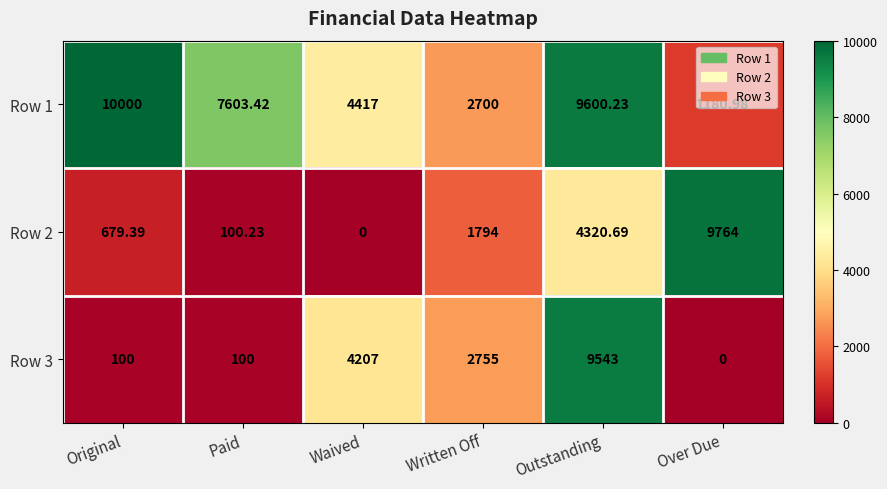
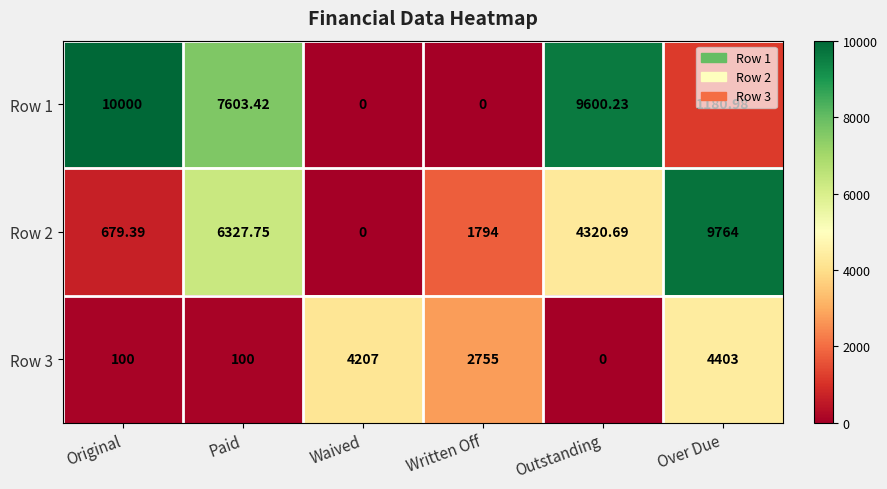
  {
    "Row 1": {
      "Original": 10000,
      "Paid": 7603.42,
-     "Waived": 4417,
-     "Written Off": 2700,
+     "Waived": 0,
+     "Written Off": 0,
      "Outstanding": 9600.23
    },
    "Row 2": {
      "Original": 679.39,
-     "Paid": 100.23,
+     "Paid": 6327.75,
      "Waived": 0,
      "Written Off": 1794,
      "Outstanding": 4320.69,
      "Over Due": 9764
    },
    "Row 3": {
      "Original": 100,
      "Paid": 100,
      "Waived": 4207,
      "Written Off": 2755,
-     "Outstanding": 9543,
-     "Over Due": 0
+     "Outstanding": 0,
+     "Over Due": 4403
    }
  }
